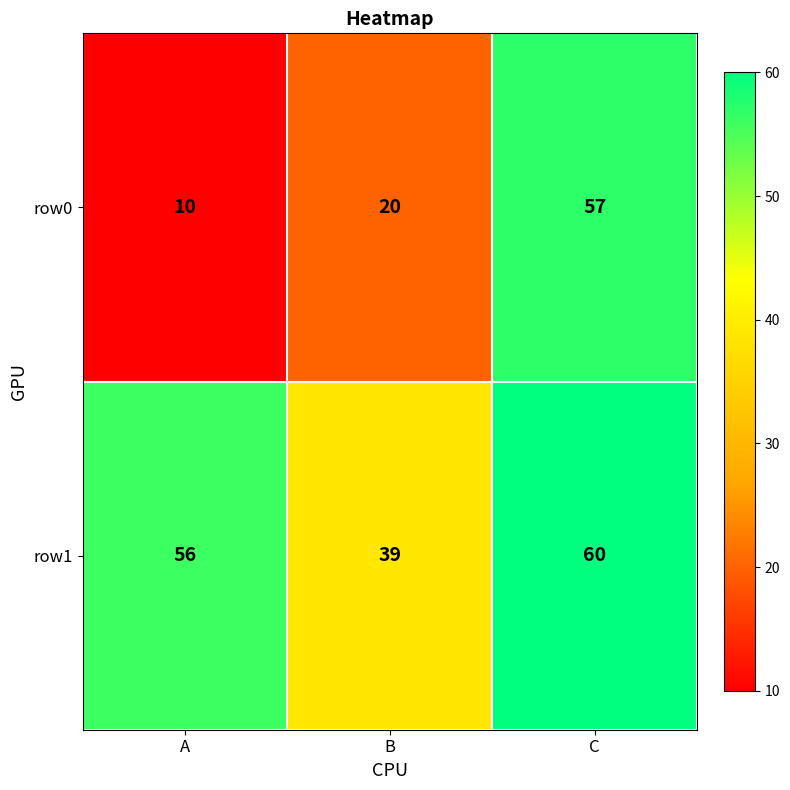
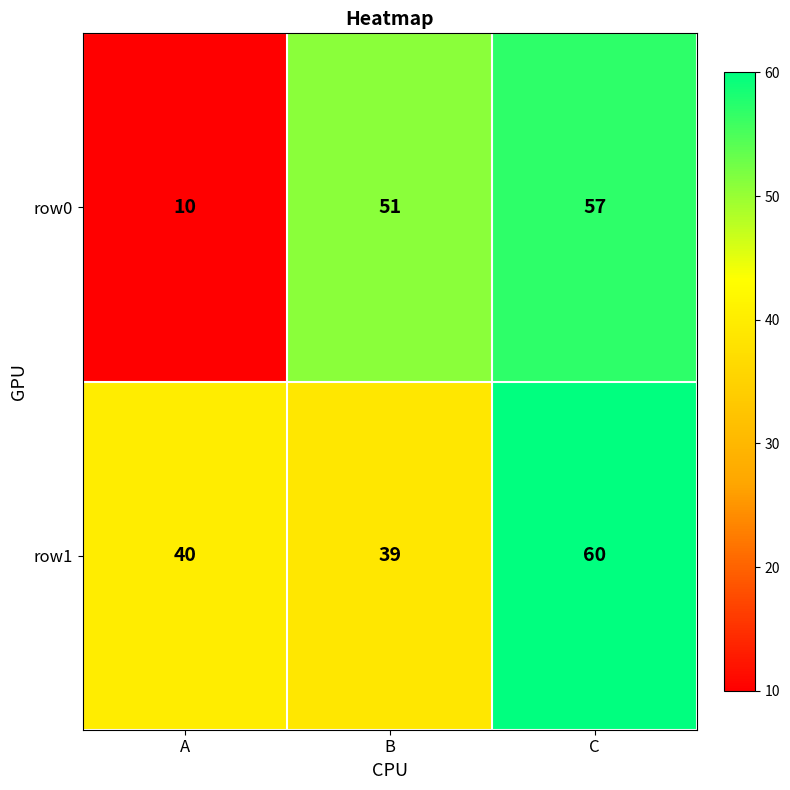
  {
    "row0": {
      "A": 10,
-     "B": 20,
+     "B": 51,
      "C": 57
    },
    "row1": {
-     "A": 56,
+     "A": 40,
      "B": 39,
      "C": 60
    }
  }
